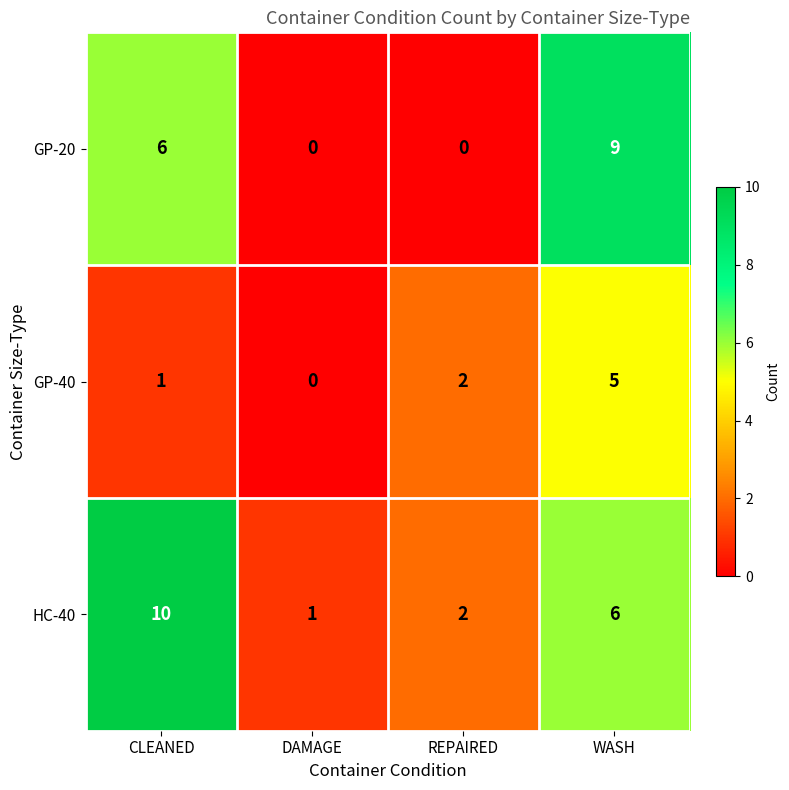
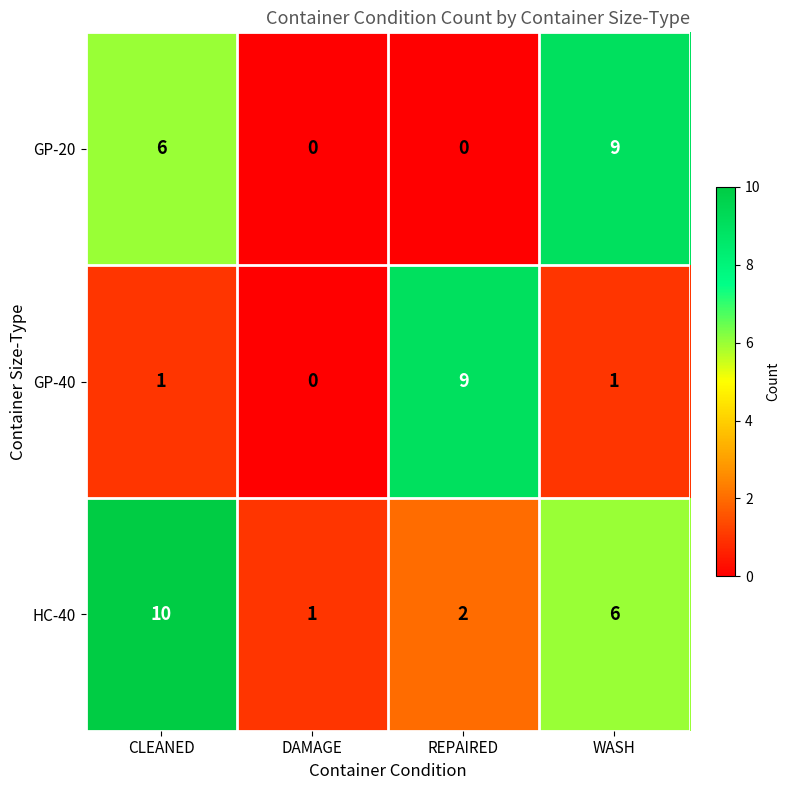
  {
    "GP-20": {
      "CLEANED": 6,
      "DAMAGE": 0,
      "REPAIRED": 0,
      "WASH": 9
    },
    "GP-40": {
      "CLEANED": 1,
      "DAMAGE": 0,
-     "REPAIRED": 2,
-     "WASH": 5
+     "REPAIRED": 9,
+     "WASH": 1
    },
    "HC-40": {
      "CLEANED": 10,
      "DAMAGE": 1,
      "REPAIRED": 2,
      "WASH": 6
    }
  }
